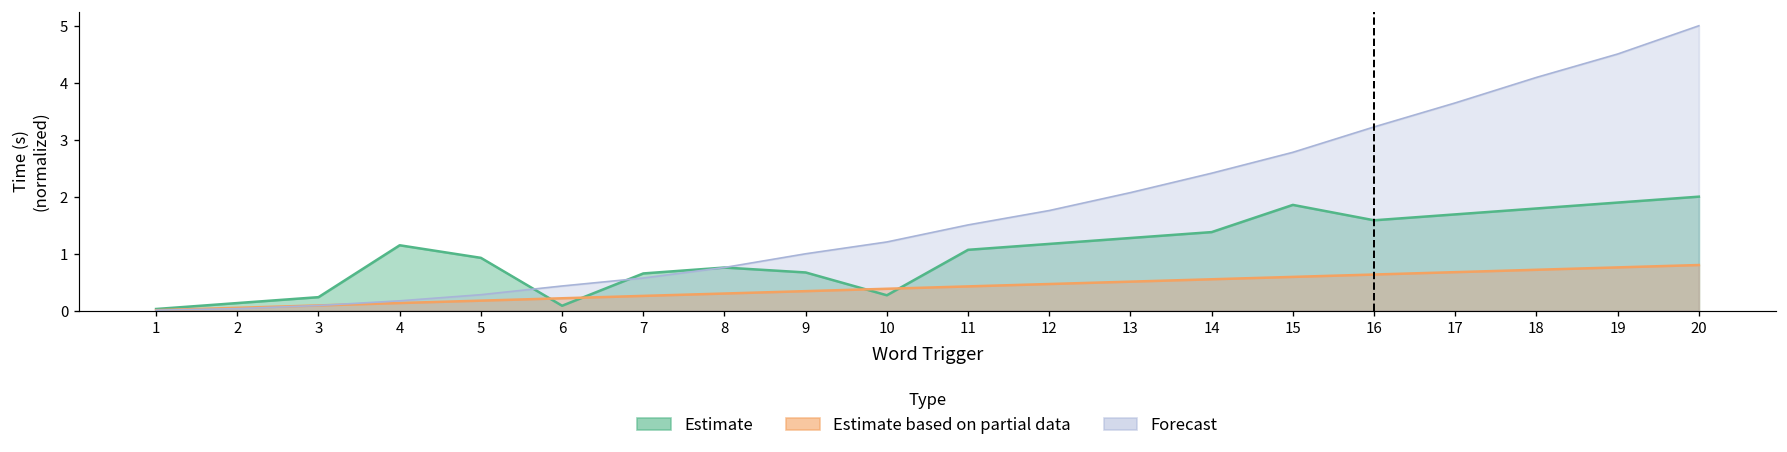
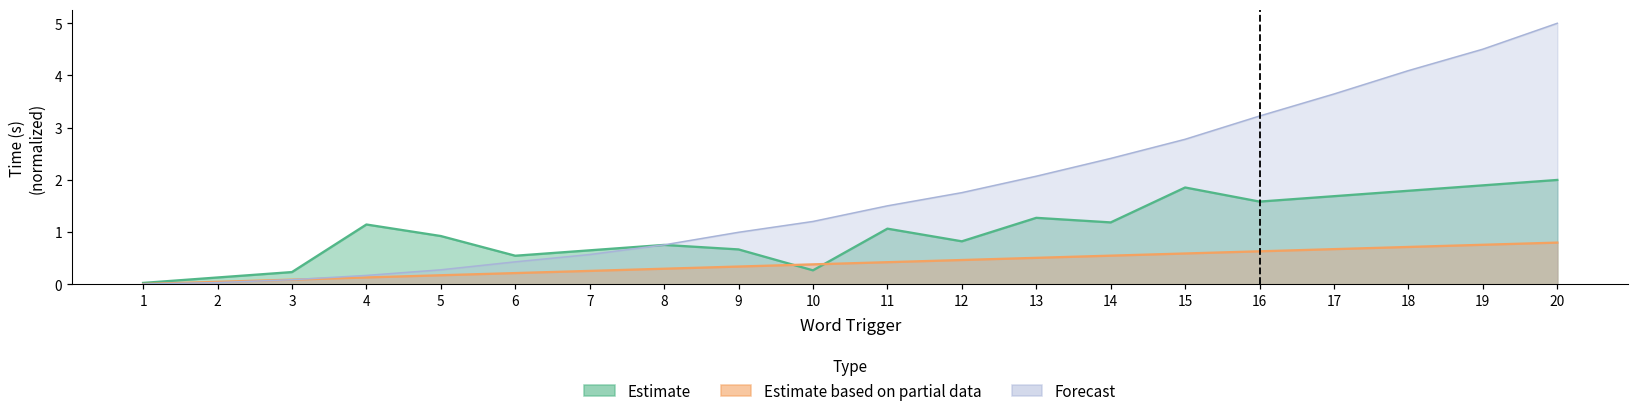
  {
    "Estimate": {
      "2": 0.1,
      "3": 0.2,
      "4": 1.1,
      "5": 0.9,
-     "6": 0.1,
+     "6": 0.5,
      "7": 0.7,
      "9": 0.7,
      "10": 0.3,
      "11": 1.1,
-     "12": 1.2,
+     "12": 0.8,
      "13": 1.3,
-     "14": 1.4,
+     "14": 1.2,
      "15": 1.9,
      "16": 1.6,
      "17": 1.7,
      "18": 1.8,
      "19": 1.9,
      "20": 2.0
    },
    "Estimate based on partial data": {
      "5": 0.2,
      "6": 0.2,
      "7": 0.3,
      "8": 0.3,
      "9": 0.3,
      "10": 0.4,
      "11": 0.4,
      "12": 0.5,
      "13": 0.5,
      "14": 0.5,
      "15": 0.6,
      "16": 0.6,
      "17": 0.7,
      "18": 0.7,
      "19": 0.8,
      "20": 0.8
    },
    "Forecast": {
      "5": 0.3,
      "6": 0.4,
      "7": 0.6,
      "9": 1.0,
      "10": 1.2,
      "11": 1.5,
      "12": 1.8,
      "13": 2.1,
      "14": 2.4,
      "15": 2.8,
      "16": 3.2,
      "17": 3.6,
      "18": 4.1,
      "19": 4.5,
      "20": 5.0
    }
  }
